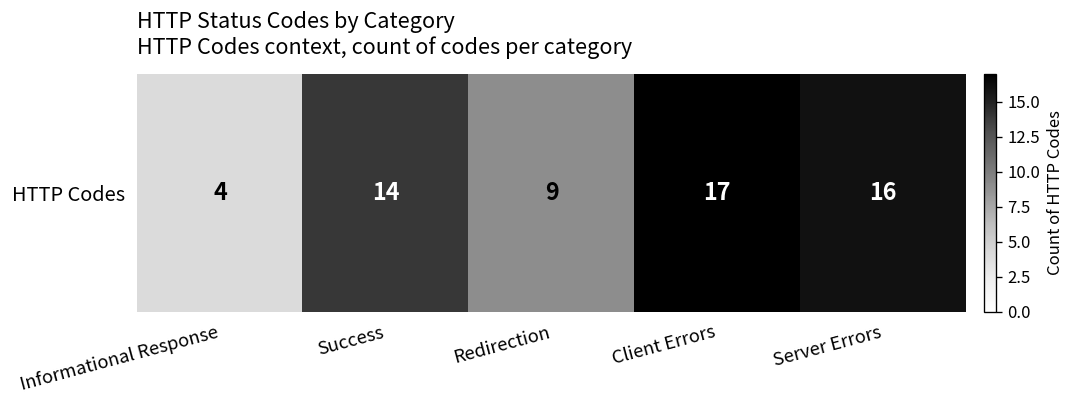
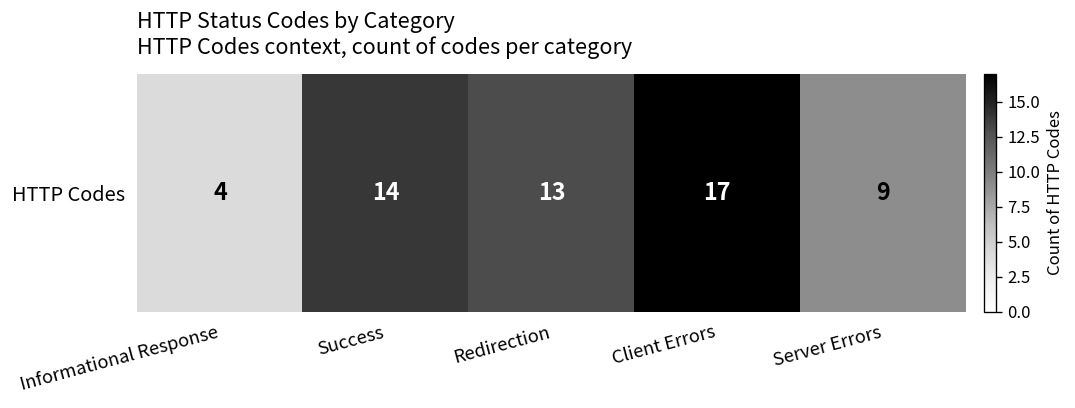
  {
    "HTTP Codes": {
      "Informational Response": 4,
      "Success": 14,
-     "Redirection": 9,
+     "Redirection": 13,
      "Client Errors": 17,
-     "Server Errors": 16
+     "Server Errors": 9
    }
  }
